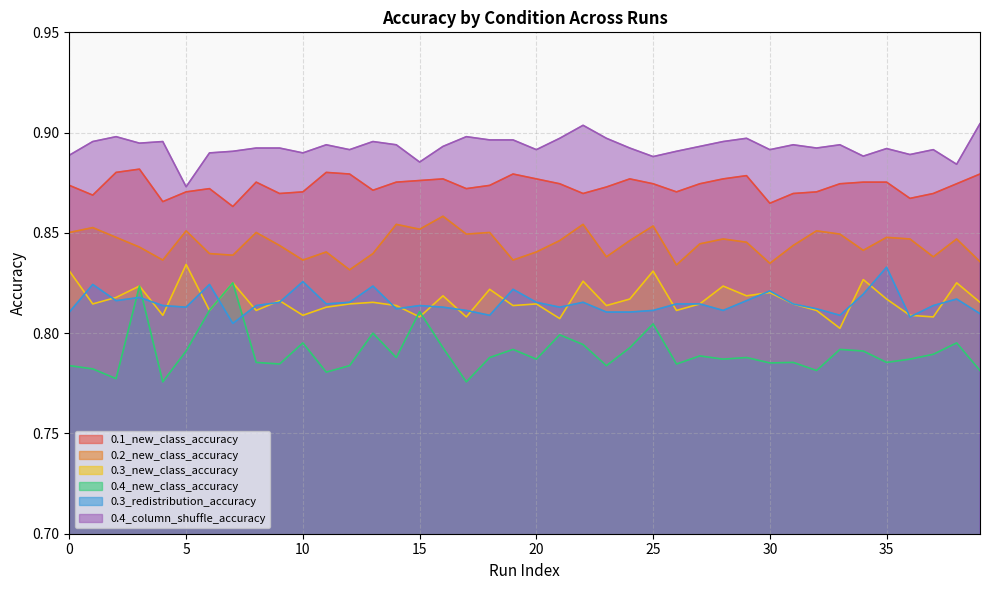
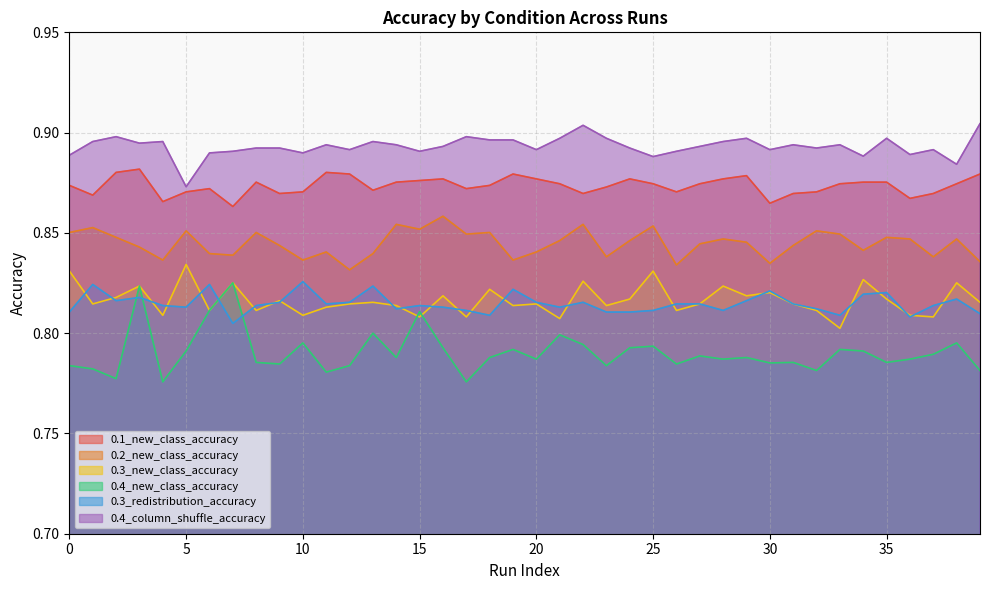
  {
    "0.3_new_class_accuracy": {
      "0": 0.831,
      "5": 0.834,
      "10": 0.809,
      "15": 0.808,
      "25": 0.831,
      "35": 0.817
    },
    "0.4_new_class_accuracy": {
      "0": 0.784,
      "5": 0.791,
      "10": 0.795,
      "15": 0.811,
      "20": 0.787,
-     "25": 0.805,
+     "25": 0.794,
      "30": 0.785,
      "35": 0.785
    },
    "0.3_redistribution_accuracy": {
      "0": 0.811,
      "5": 0.813,
      "10": 0.826,
      "15": 0.814,
      "25": 0.811,
-     "35": 0.833
+     "35": 0.820
    },
    "0.4_column_shuffle_accuracy": {
      "0": 0.889,
      "5": 0.873,
      "10": 0.890,
-     "15": 0.885,
+     "15": 0.891,
      "20": 0.891,
      "25": 0.888,
      "30": 0.891,
-     "35": 0.892
+     "35": 0.897
    }
  }
